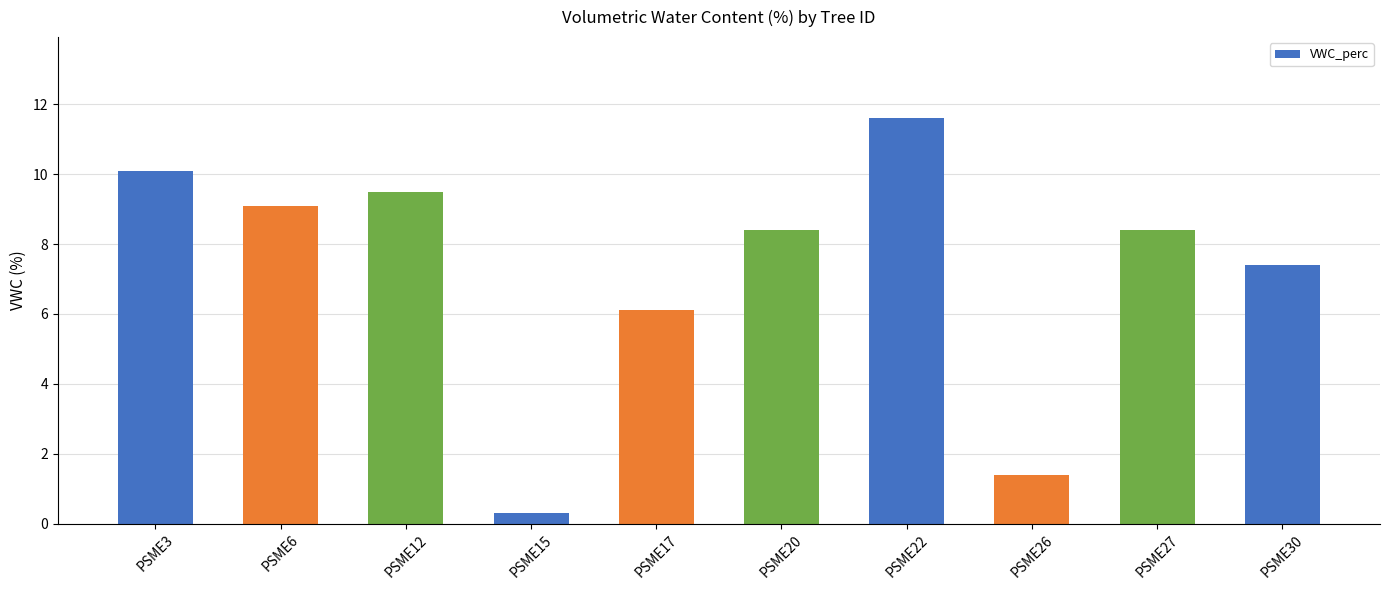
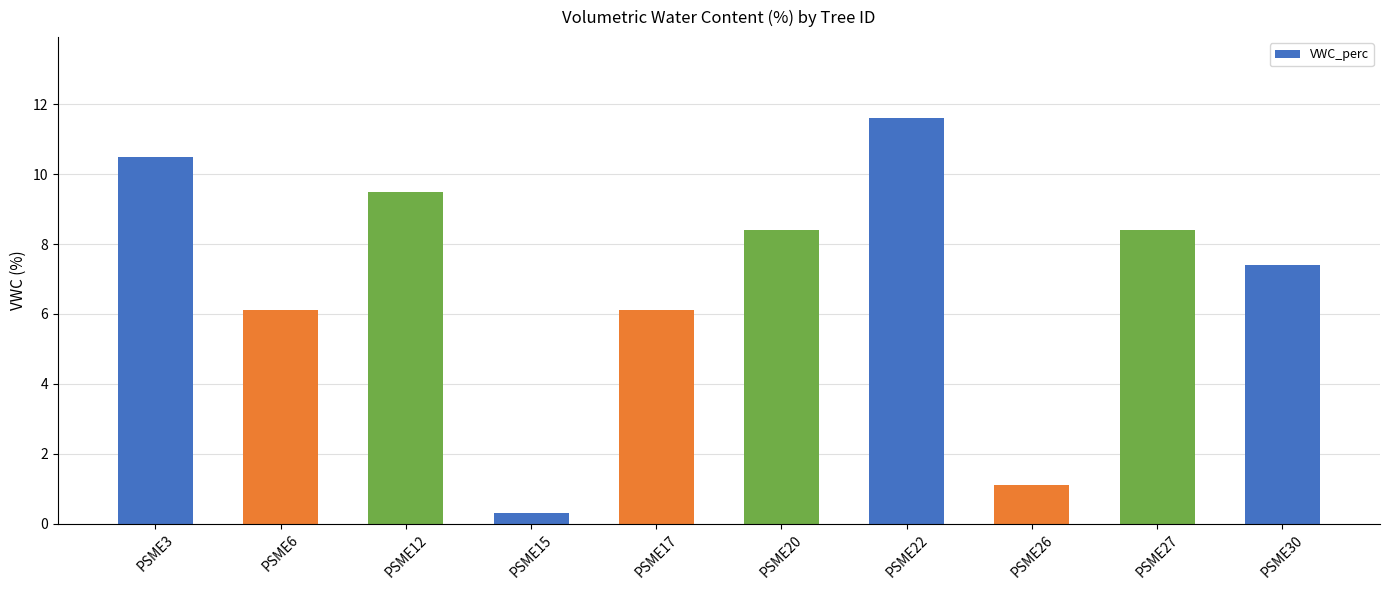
  {
-   "PSME3": 10.1,
-   "PSME6": 9.1,
+   "PSME3": 10.5,
+   "PSME6": 6.1,
    "PSME12": 9.5,
    "PSME15": 0.3,
    "PSME17": 6.1,
    "PSME20": 8.4,
    "PSME22": 11.6,
-   "PSME26": 1.4,
+   "PSME26": 1.1,
    "PSME27": 8.4,
    "PSME30": 7.4
  }
